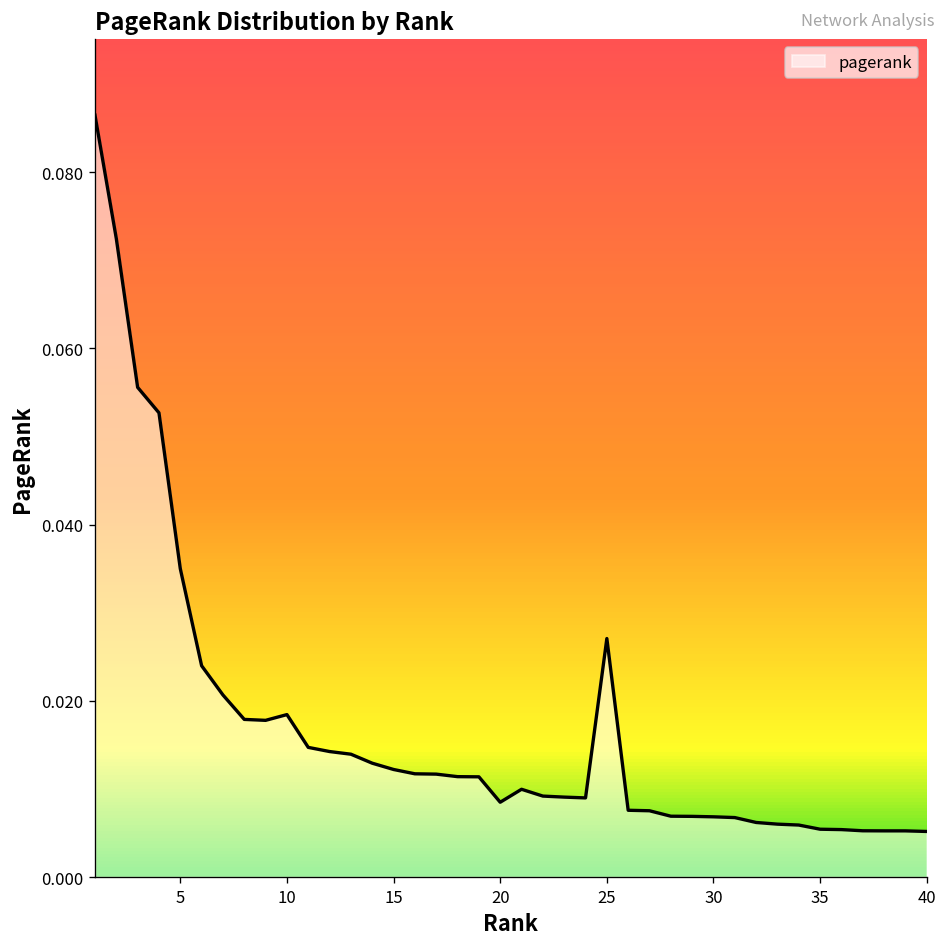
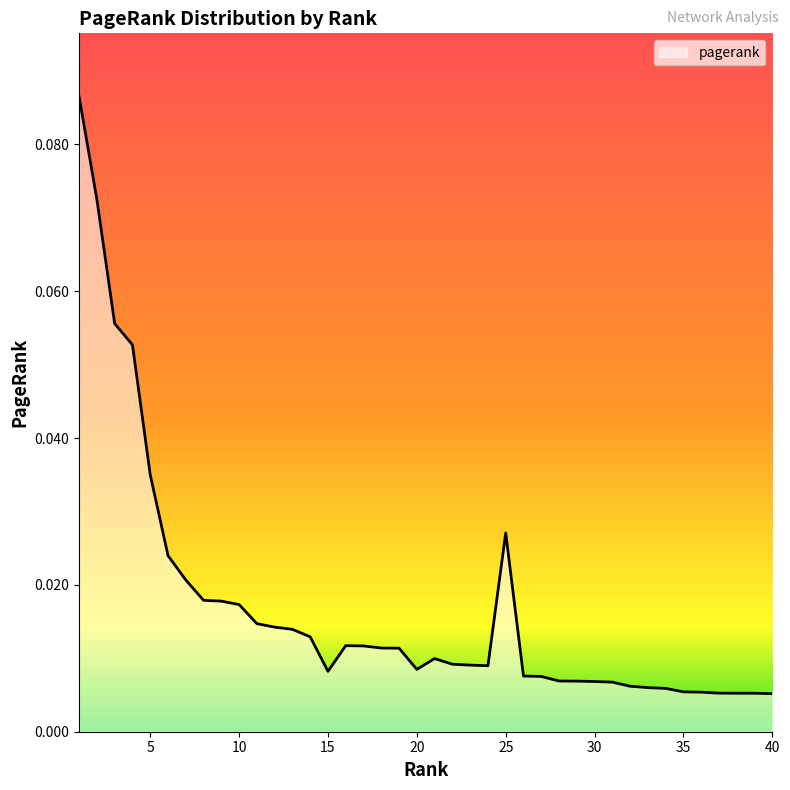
  {
    "5": 0.035,
-   "10": 0.018,
-   "15": 0.012,
+   "10": 0.017,
+   "15": 0.008,
    "20": 0.008,
    "25": 0.027,
    "30": 0.007,
    "35": 0.005,
    "40": 0.005
  }
